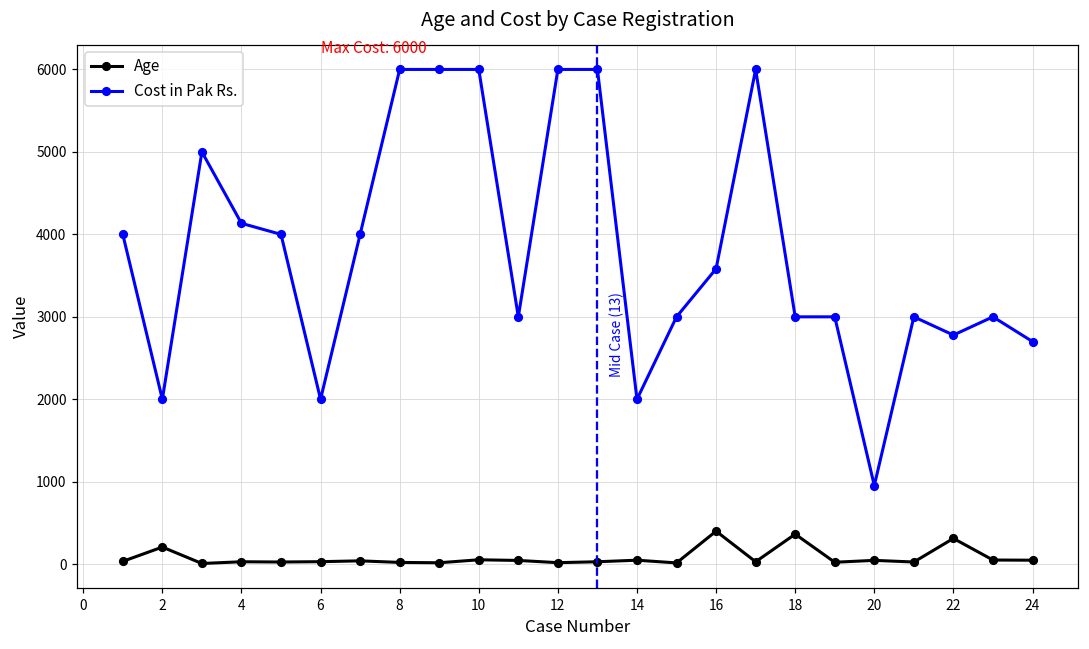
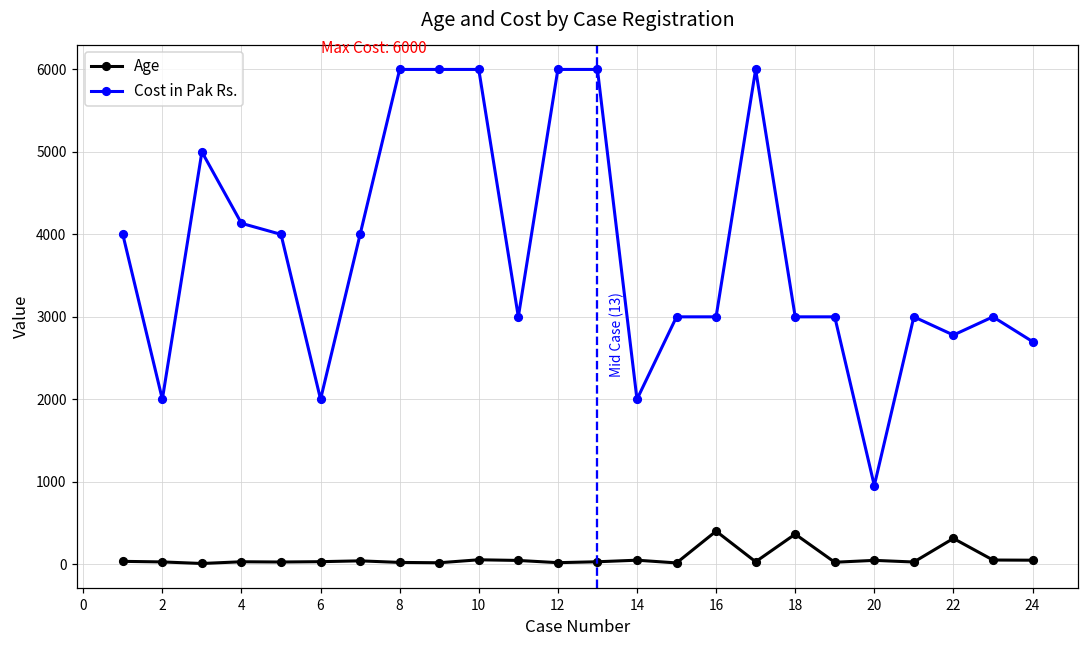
  {
    "Age": {
-     "2": 200,
+     "2": 0,
      "4": 0,
      "6": 0,
      "8": 0,
      "10": 100,
      "12": 0,
      "14": 0,
      "16": 400,
      "18": 400,
      "20": 0,
      "22": 300,
      "24": 0
    },
    "Cost in Pak Rs.": {
      "2": 2000,
      "4": 4100,
      "6": 2000,
      "10": 6000,
      "12": 6000,
-     "16": 3600,
+     "16": 3000,
      "18": 3000,
      "20": 1000,
      "22": 2800,
      "24": 2700
    }
  }
